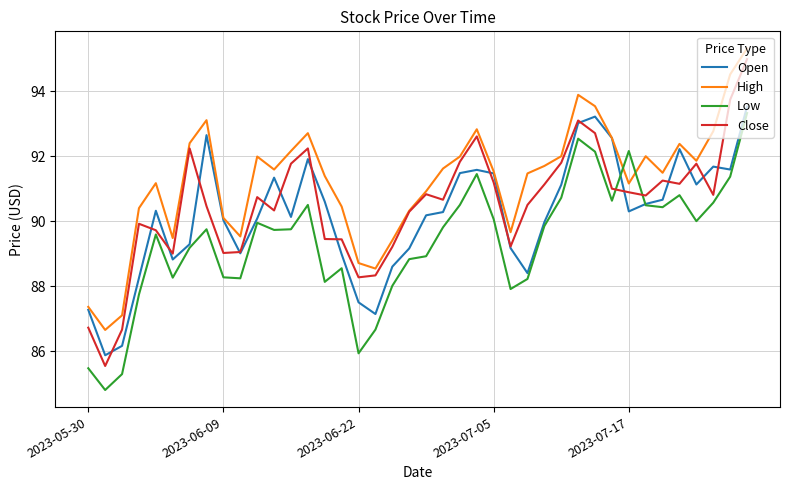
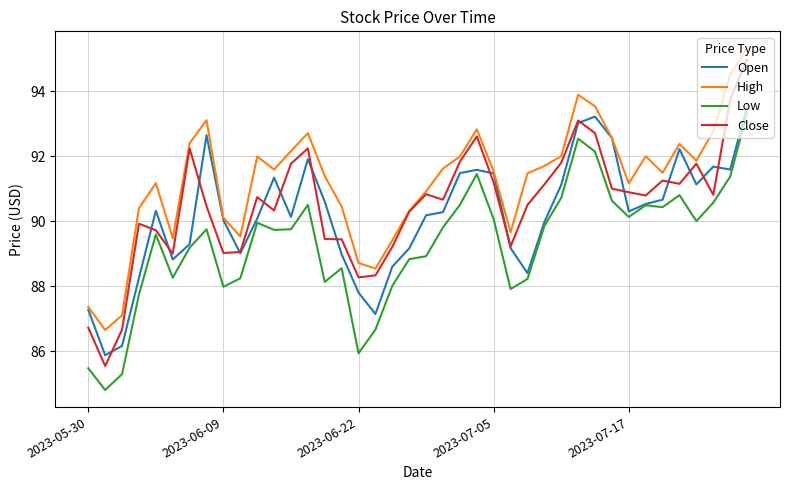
  {
    "Open": {
      "2023-05-30": 87.3,
-     "2023-06-22": 87.5,
+     "2023-06-22": 87.8,
      "2023-07-17": 90.3
    },
    "High": {
      "2023-05-30": 87.4,
      "2023-06-22": 88.7,
      "2023-07-17": 91.2
    },
    "Low": {
      "2023-05-30": 85.5,
-     "2023-06-09": 88.3,
+     "2023-06-09": 88.0,
      "2023-06-22": 85.9,
      "2023-07-05": 90.1,
-     "2023-07-17": 92.2
+     "2023-07-17": 90.1
    },
    "Close": {
      "2023-05-30": 86.7,
      "2023-06-09": 89.0,
      "2023-06-22": 88.3,
      "2023-07-05": 91.2,
      "2023-07-17": 90.9
    }
  }
